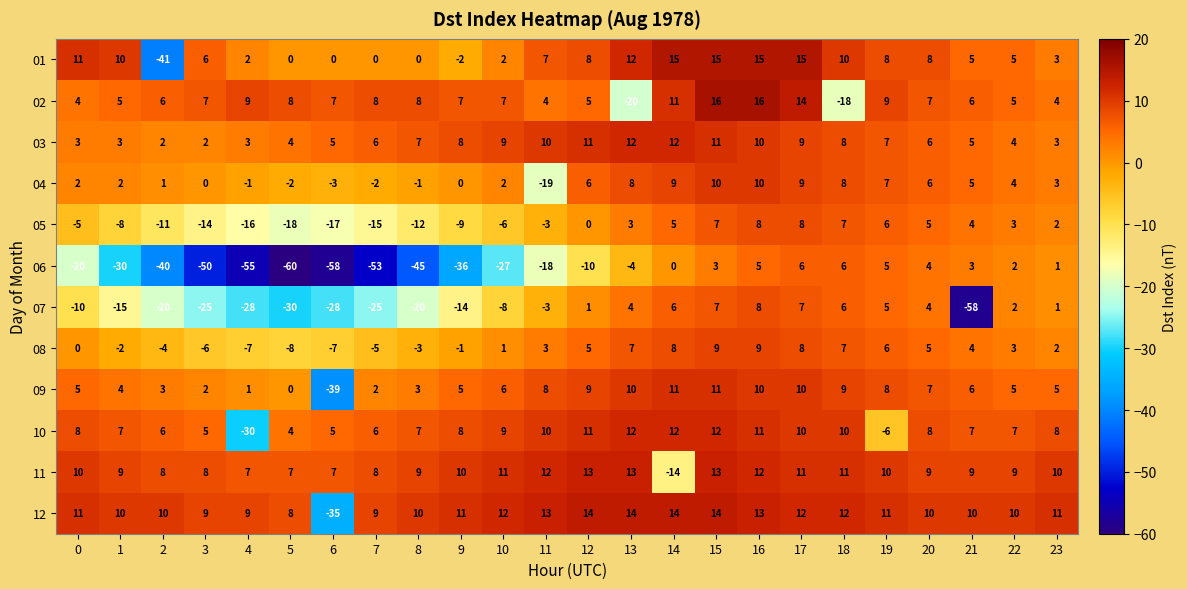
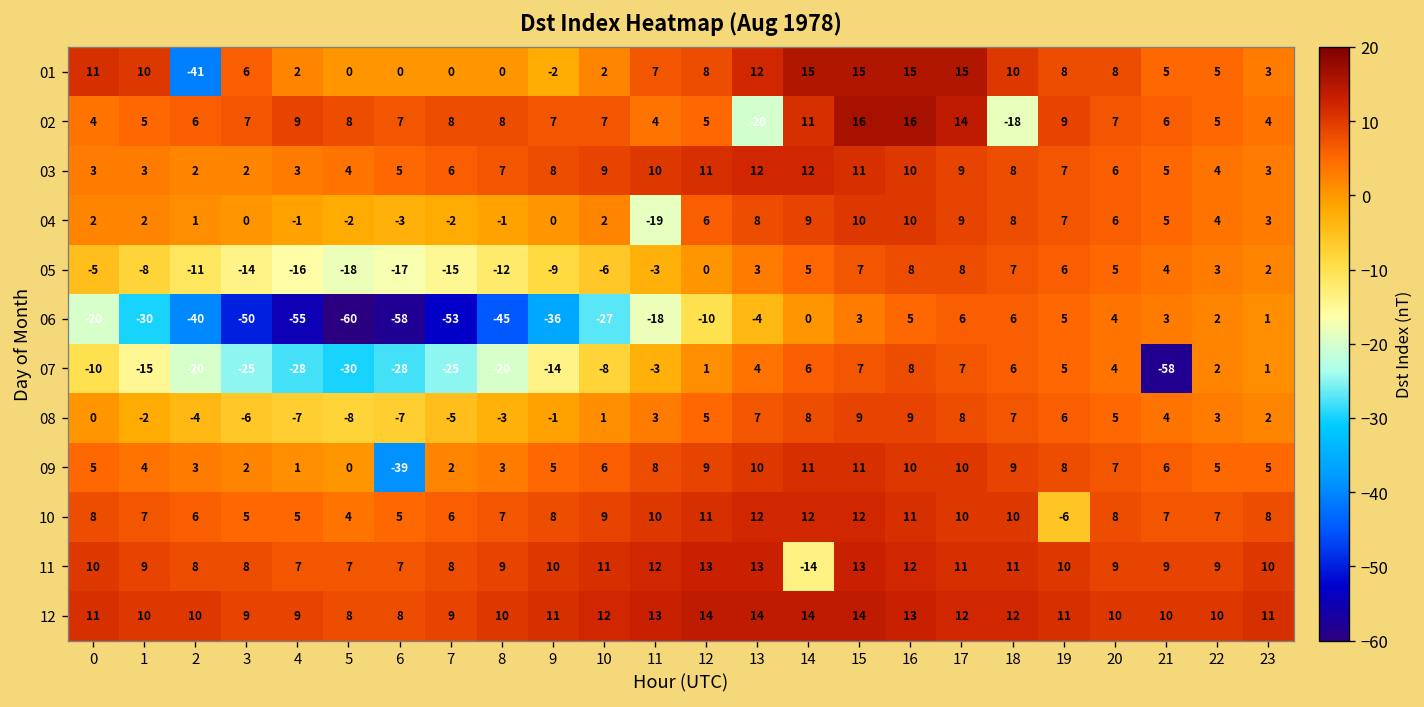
  {
    "10": {
      "0": 8,
      "1": 7,
      "2": 6,
      "3": 5,
-     "4": -30,
+     "4": 5,
      "5": 4,
      "6": 5,
      "7": 6,
      "8": 7,
      "9": 8,
      "10": 9,
      "11": 10,
      "12": 11,
      "13": 12,
      "14": 12,
      "15": 12,
      "16": 11,
      "17": 10,
      "18": 10,
      "19": -6,
      "20": 8,
      "21": 7,
      "22": 7,
      "23": 8
    },
    "12": {
      "0": 11,
      "1": 10,
      "2": 10,
      "3": 9,
      "4": 9,
      "5": 8,
-     "6": -35,
+     "6": 8,
      "7": 9,
      "8": 10,
      "9": 11,
      "10": 12,
      "11": 13,
      "12": 14,
      "13": 14,
      "14": 14,
      "15": 14,
      "16": 13,
      "17": 12,
      "18": 12,
      "19": 11,
      "20": 10,
      "21": 10,
      "22": 10,
      "23": 11
    }
  }
